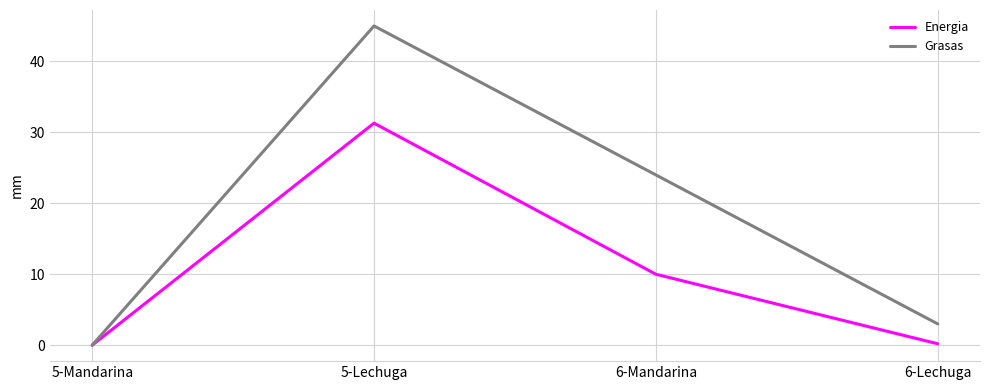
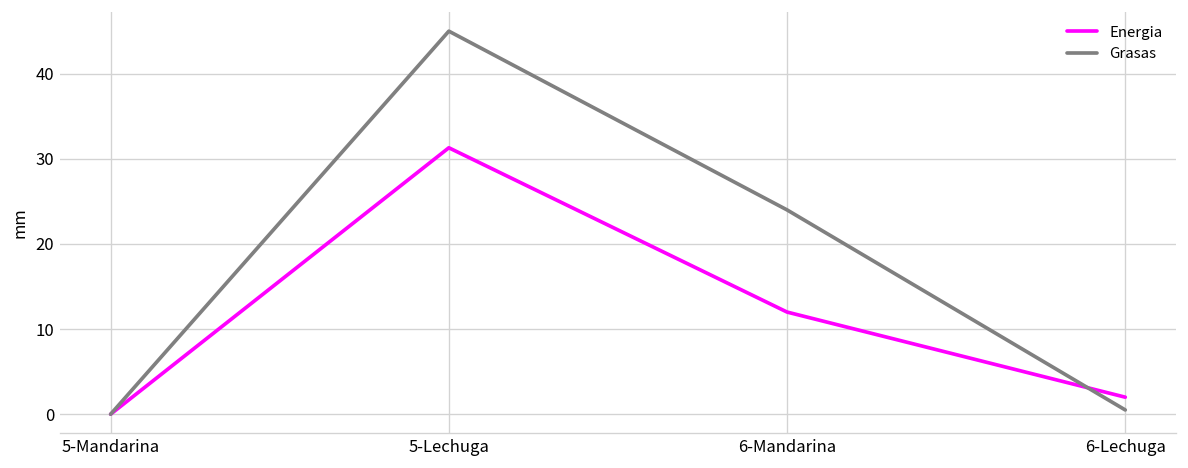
  {
    "Energia": {
      "5-Lechuga": 31,
-     "6-Mandarina": 10,
-     "6-Lechuga": 0
+     "6-Mandarina": 12,
+     "6-Lechuga": 2
    },
    "Grasas": {
      "5-Lechuga": 45,
      "6-Mandarina": 24,
-     "6-Lechuga": 3
+     "6-Lechuga": 1
    }
  }
